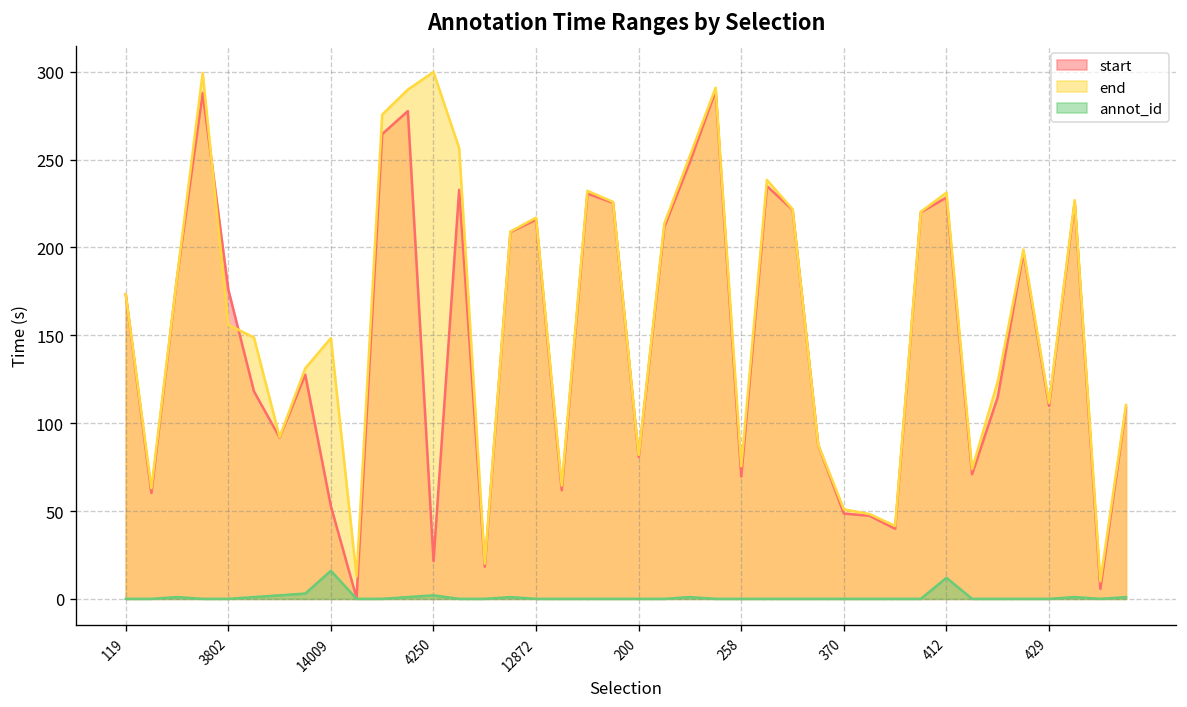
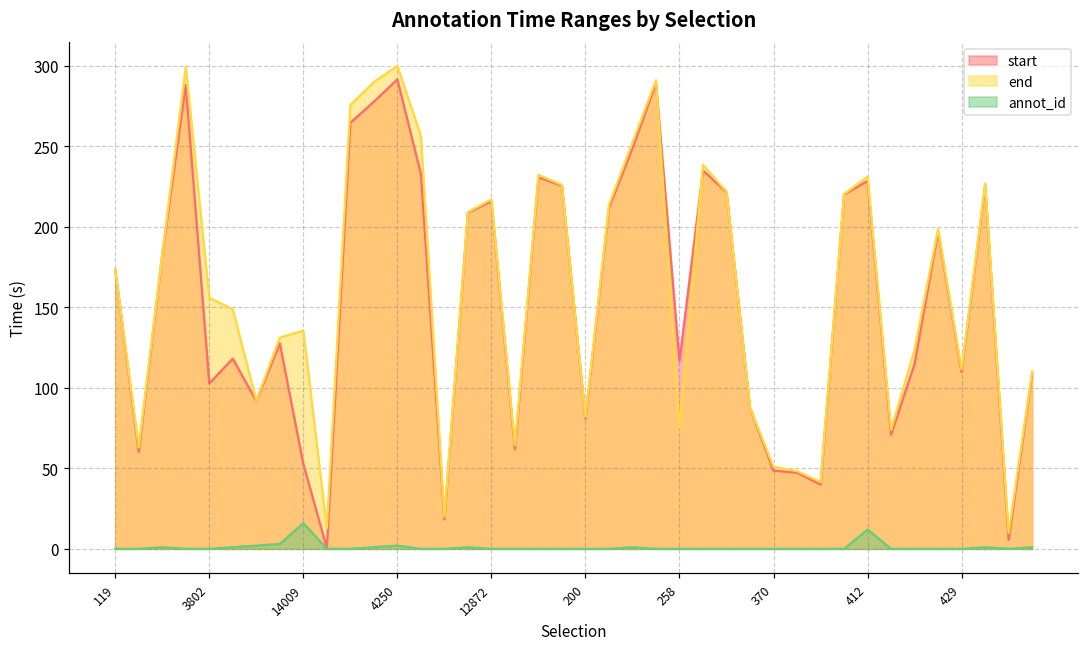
  {
    "start": {
-     "3802": 176,
+     "3802": 103,
      "14009": 53,
-     "4250": 21,
-     "258": 70,
+     "4250": 292,
+     "258": 117,
      "370": 49,
      "412": 228
    },
    "end": {
      "3802": 156,
-     "14009": 148,
+     "14009": 136,
      "4250": 300,
      "258": 75,
      "370": 51,
      "412": 231
    },
    "annot_id": {
      "119": 0,
      "3802": 0,
      "14009": 16,
      "4250": 2,
      "12872": 0,
      "200": 0,
      "258": 0,
      "370": 0,
      "412": 12,
      "429": 0
    }
  }
